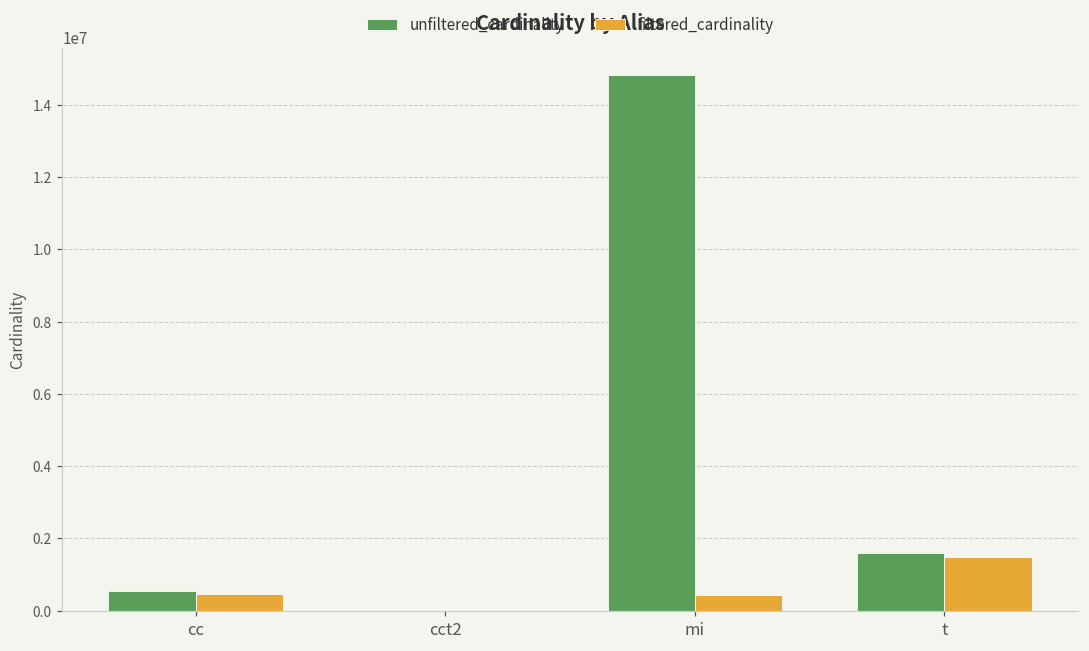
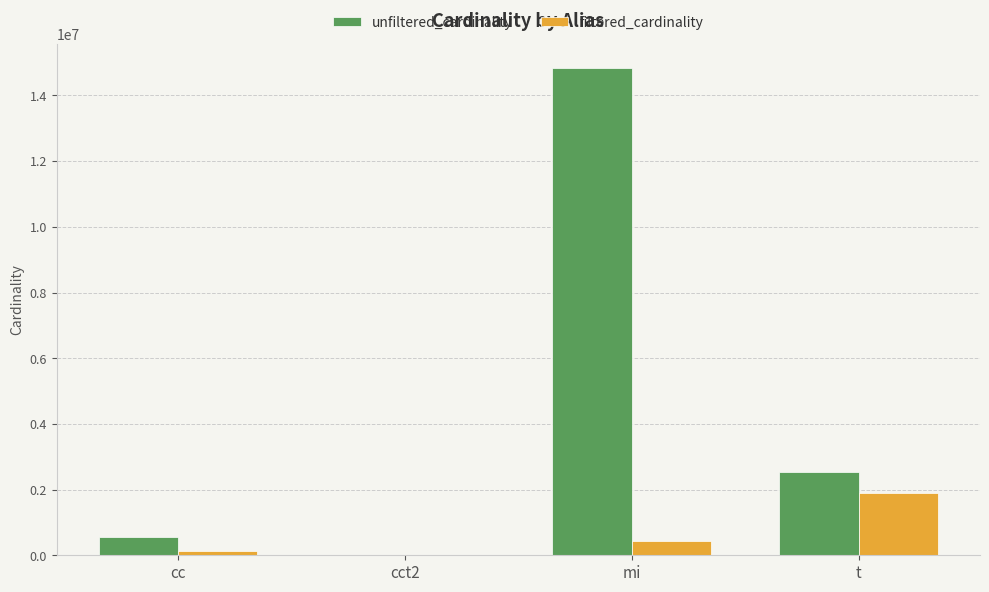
  {
    "unfiltered_cardinality": {
      "cc": 600000,
      "mi": 14800000,
-     "t": 1600000
+     "t": 2500000
    },
    "filtered_cardinality": {
-     "cc": 500000,
+     "cc": 100000,
      "mi": 400000,
-     "t": 1500000
+     "t": 1900000
    }
  }
